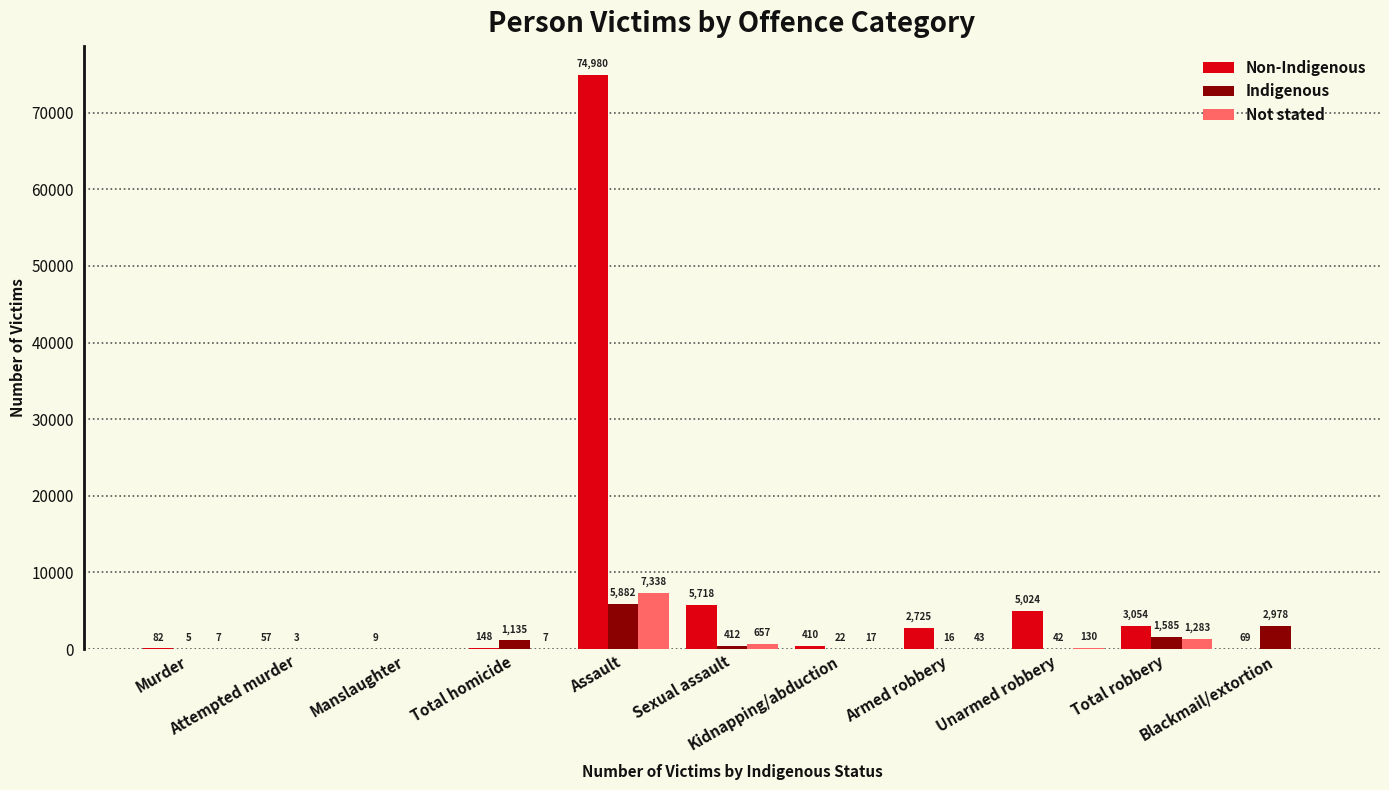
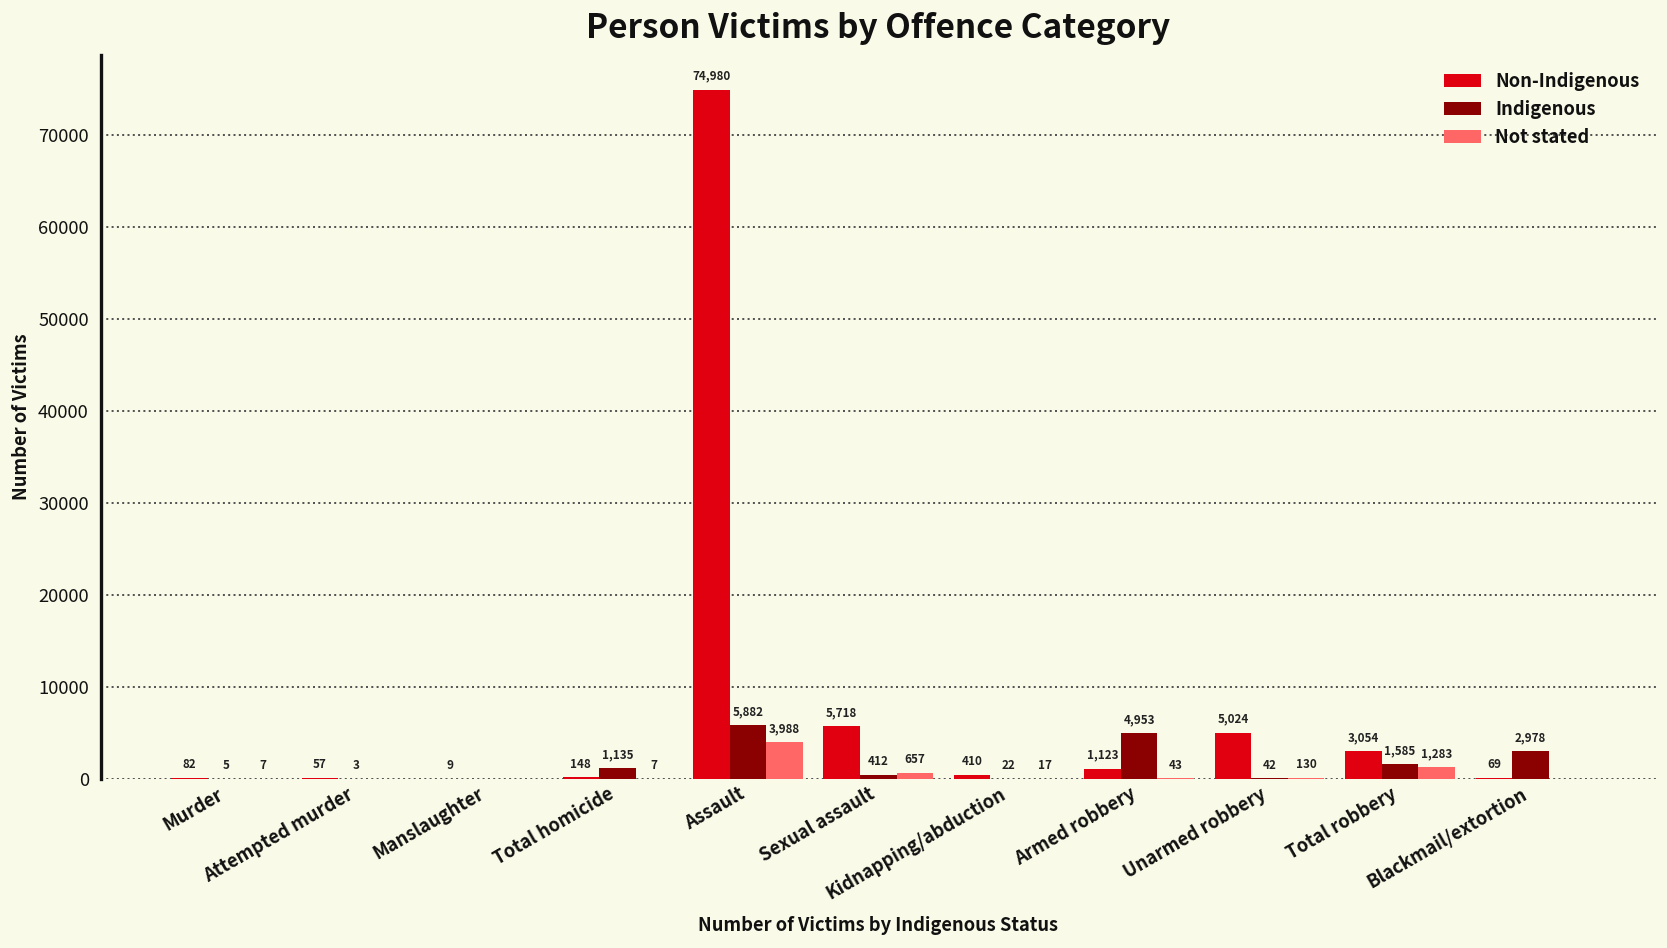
  {
    "Non-Indigenous": {
      "Murder": "82",
      "Attempted murder": "57",
      "Manslaughter": "9",
      "Total homicide": "148",
      "Assault": "74,980",
      "Sexual assault": "5,718",
      "Kidnapping/abduction": "410",
-     "Armed robbery": "2,725",
+     "Armed robbery": "1,123",
      "Unarmed robbery": "5,024",
      "Total robbery": "3,054",
      "Blackmail/extortion": "69"
    },
    "Indigenous": {
      "Murder": "5",
      "Attempted murder": "3",
      "Total homicide": "1,135",
      "Assault": "5,882",
      "Sexual assault": "412",
      "Kidnapping/abduction": "22",
-     "Armed robbery": "16",
+     "Armed robbery": "4,953",
      "Unarmed robbery": "42",
      "Total robbery": "1,585",
      "Blackmail/extortion": "2,978"
    },
    "Not stated": {
      "Murder": "7",
      "Total homicide": "7",
-     "Assault": "7,338",
+     "Assault": "3,988",
      "Sexual assault": "657",
      "Kidnapping/abduction": "17",
      "Armed robbery": "43",
      "Unarmed robbery": "130",
      "Total robbery": "1,283"
    }
  }
